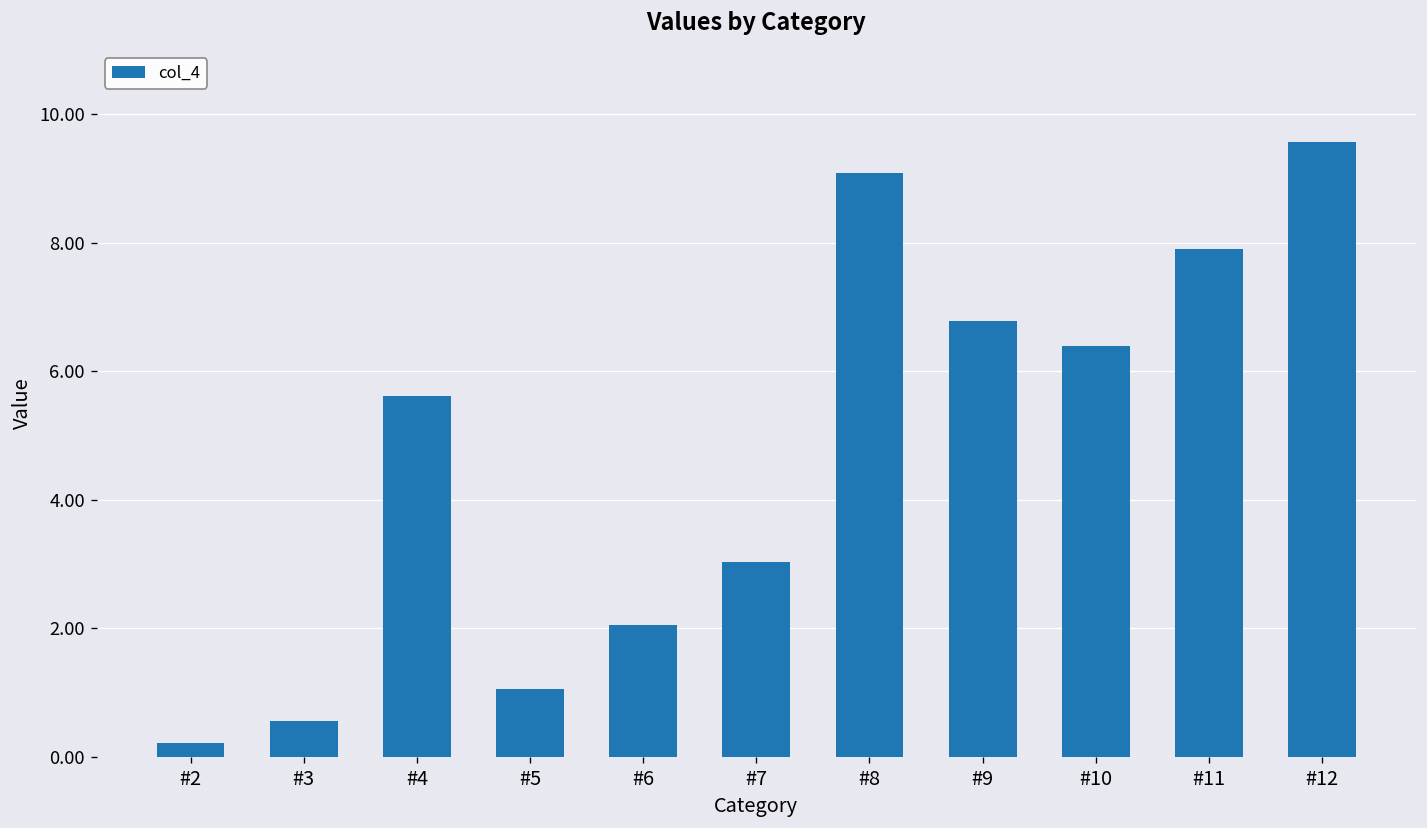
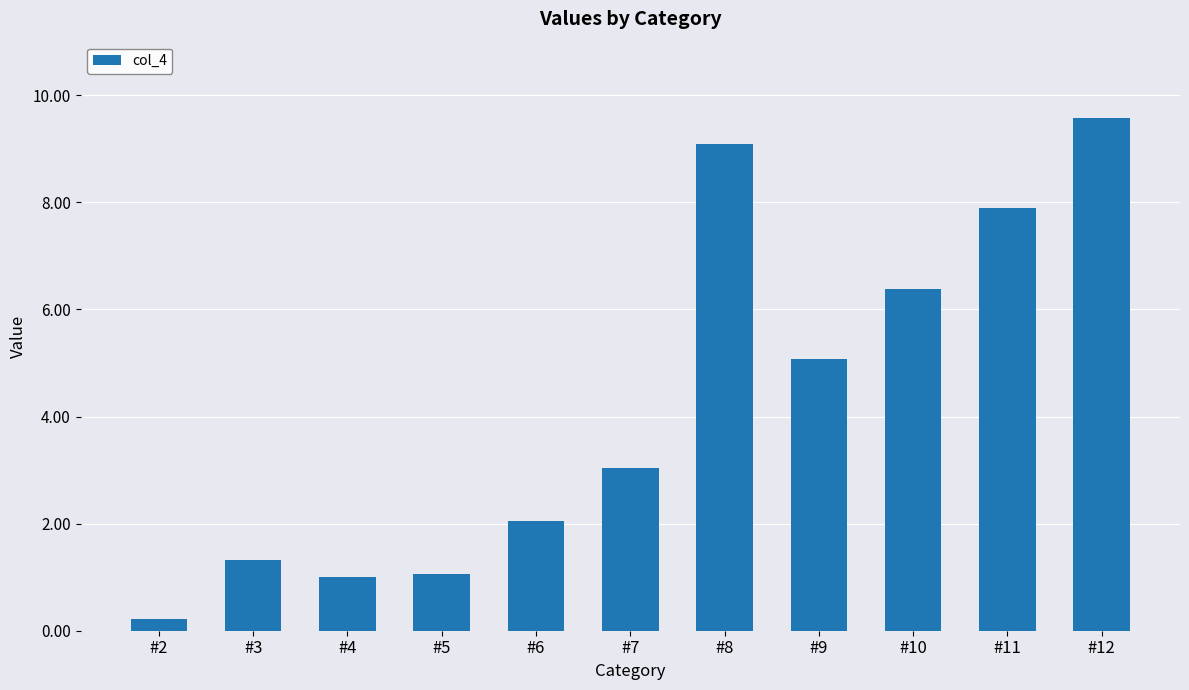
  {
    "#2": 0.2,
-   "#3": 0.6,
-   "#4": 5.6,
+   "#3": 1.3,
+   "#4": 1.0,
    "#5": 1.1,
    "#6": 2.1,
    "#7": 3.0,
    "#8": 9.1,
-   "#9": 6.8,
+   "#9": 5.1,
    "#10": 6.4,
    "#11": 7.9,
    "#12": 9.6
  }
